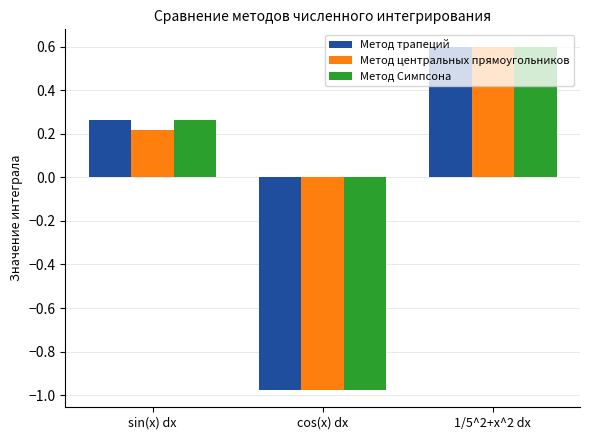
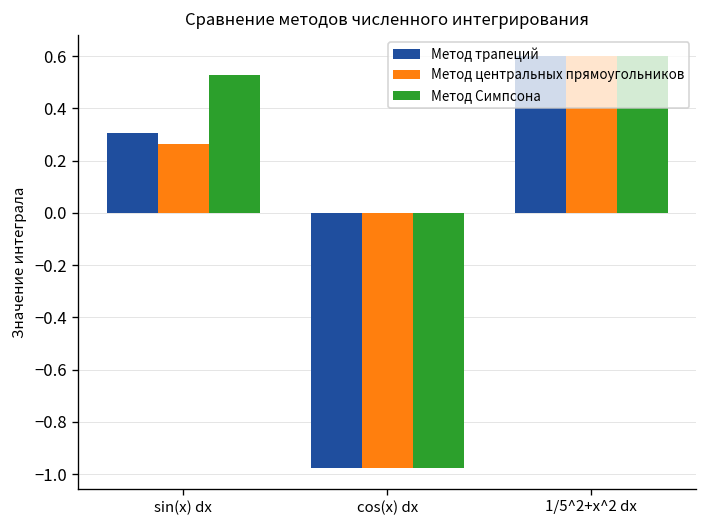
  {
    "Метод трапеций": {
-     "sin(x) dx": 0.27,
+     "sin(x) dx": 0.31,
      "cos(x) dx": -0.98
    },
    "Метод центральных прямоугольников": {
-     "sin(x) dx": 0.22,
+     "sin(x) dx": 0.27,
      "cos(x) dx": -0.98
    },
    "Метод Симпсона": {
-     "sin(x) dx": 0.27,
+     "sin(x) dx": 0.53,
      "cos(x) dx": -0.98
    }
  }
